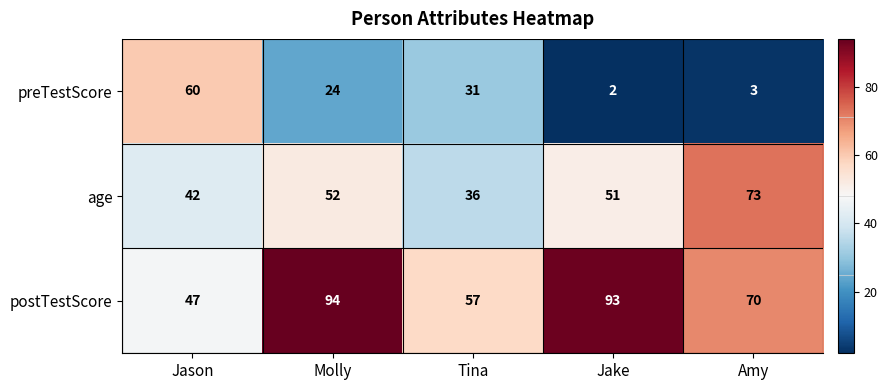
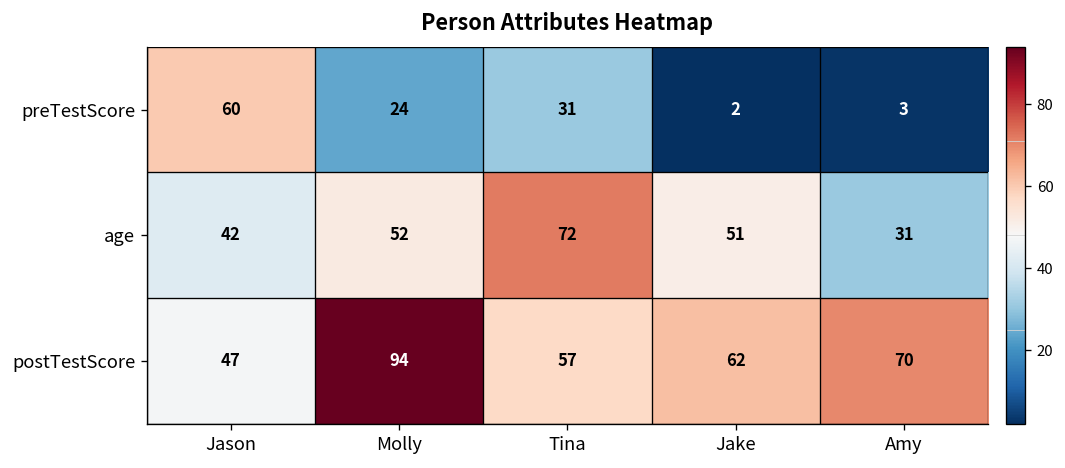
  {
    "preTestScore": {
      "Jason": 60,
      "Molly": 24,
      "Tina": 31,
      "Jake": 2,
      "Amy": 3
    },
    "age": {
      "Jason": 42,
      "Molly": 52,
-     "Tina": 36,
+     "Tina": 72,
      "Jake": 51,
-     "Amy": 73
+     "Amy": 31
    },
    "postTestScore": {
      "Jason": 47,
      "Molly": 94,
      "Tina": 57,
-     "Jake": 93,
+     "Jake": 62,
      "Amy": 70
    }
  }
